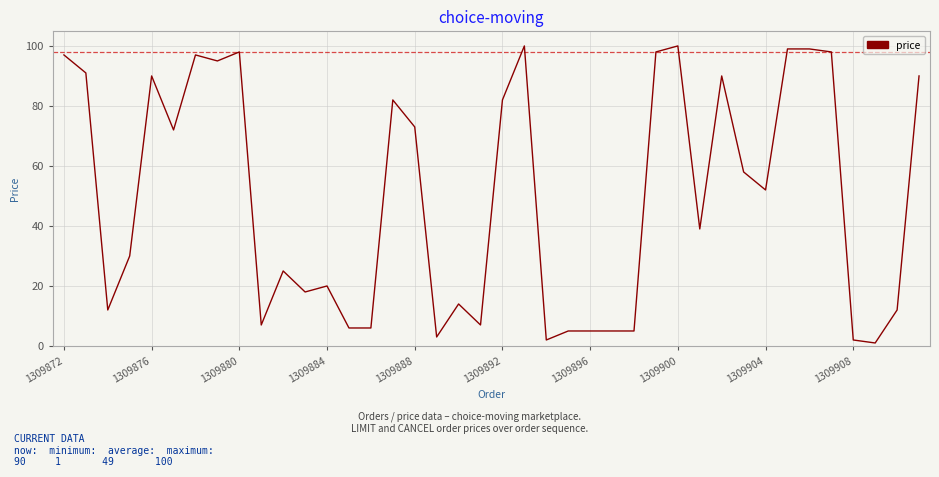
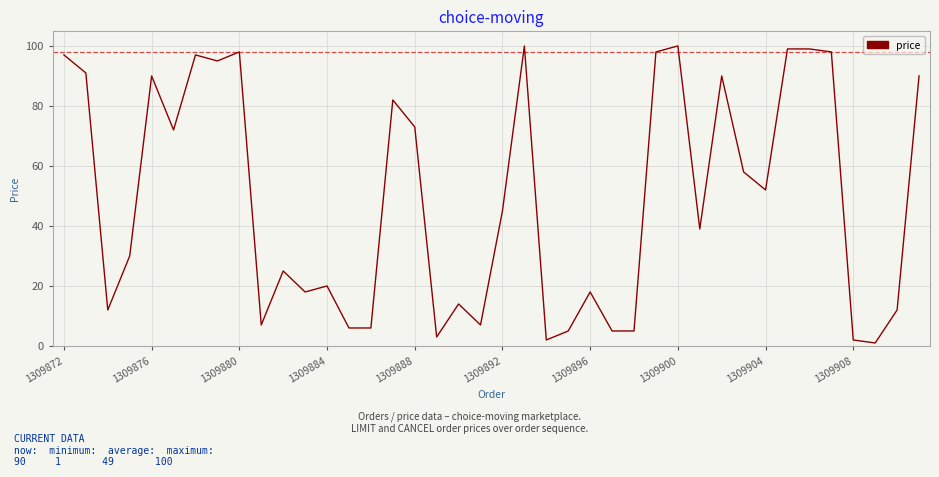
  {
    "1309872": 97,
    "1309876": 90,
    "1309880": 98,
    "1309884": 20,
    "1309888": 73,
-   "1309892": 82,
-   "1309896": 5,
+   "1309892": 45,
+   "1309896": 18,
    "1309900": 100,
    "1309904": 52,
    "1309908": 2
  }
